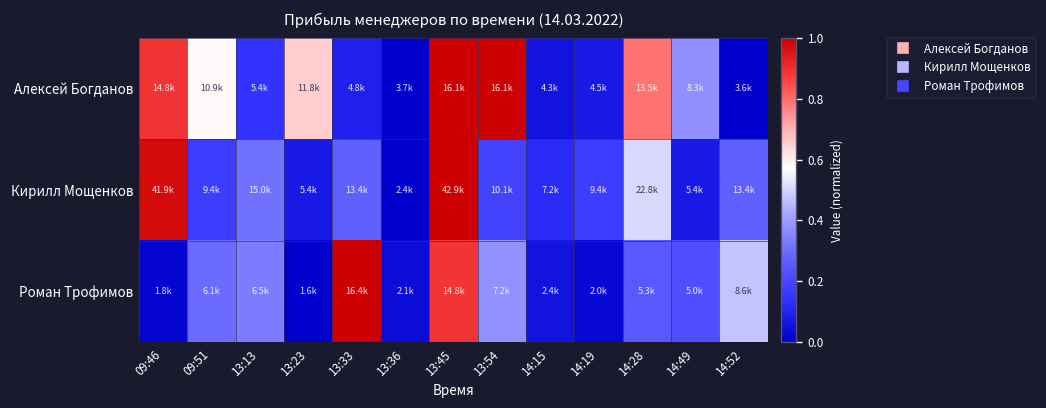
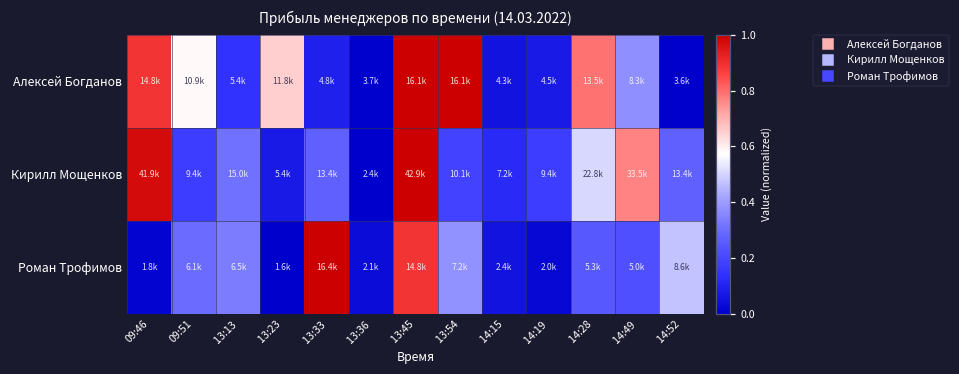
  {
    "Алексей Богданов": {
      "09:46": "14.8k",
      "09:51": "10.9k",
      "13:13": "5.4k",
      "13:23": "11.8k",
      "13:33": "4.8k",
      "13:36": "3.7k",
      "13:45": "16.1k",
      "13:54": "16.1k",
      "14:15": "4.3k",
      "14:19": "4.5k",
      "14:28": "13.5k",
      "14:49": "8.3k",
      "14:52": "3.6k"
    },
    "Кирилл Мощенков": {
      "09:46": "41.9k",
      "09:51": "9.4k",
      "13:13": "15.0k",
      "13:23": "5.4k",
      "13:33": "13.4k",
      "13:36": "2.4k",
      "13:45": "42.9k",
      "13:54": "10.1k",
      "14:15": "7.2k",
      "14:19": "9.4k",
      "14:28": "22.8k",
-     "14:49": "5.4k",
+     "14:49": "33.5k",
      "14:52": "13.4k"
    },
    "Роман Трофимов": {
      "09:46": "1.8k",
      "09:51": "6.1k",
      "13:13": "6.5k",
      "13:23": "1.6k",
      "13:33": "16.4k",
      "13:36": "2.1k",
      "13:45": "14.8k",
      "13:54": "7.2k",
      "14:15": "2.4k",
      "14:19": "2.0k",
      "14:28": "5.3k",
      "14:49": "5.0k",
      "14:52": "8.6k"
    }
  }
